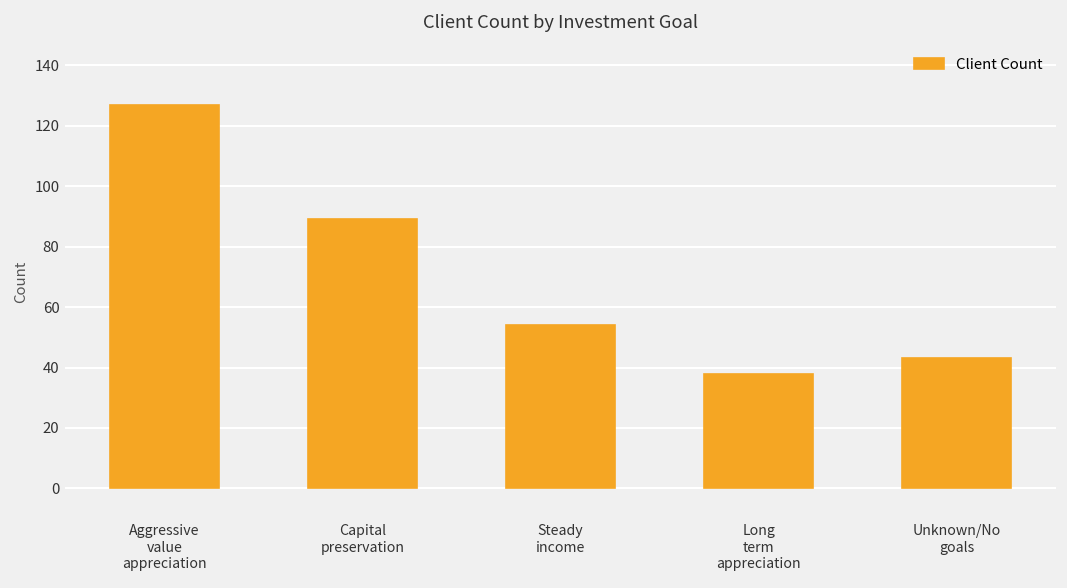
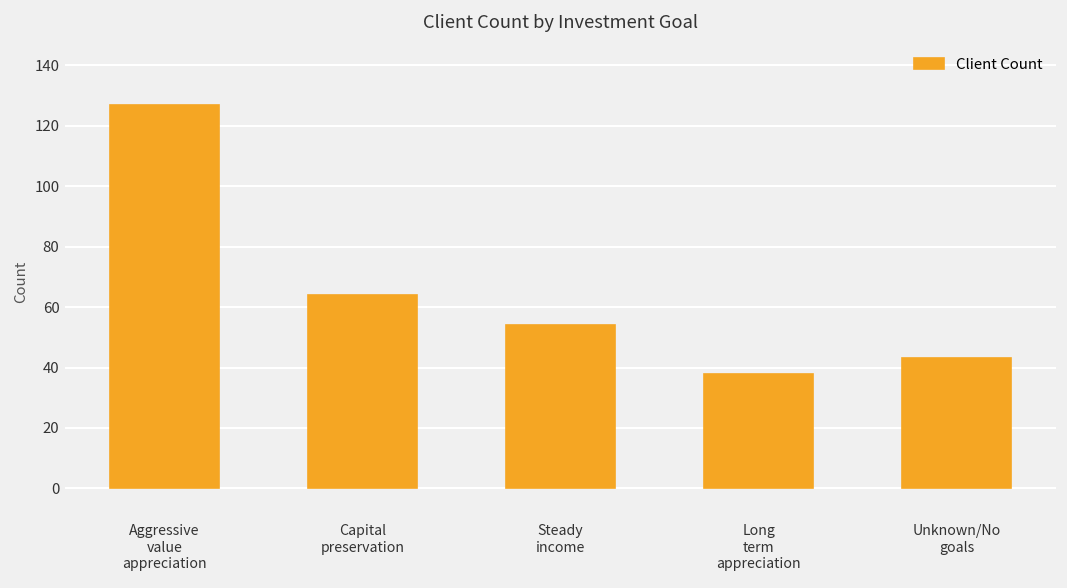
  {
    "Aggressive value appreciation": 127,
-   "Capital preservation": 89,
+   "Capital preservation": 64,
    "Steady income": 54,
    "Long term appreciation": 38,
    "Unknown/No goals": 43
  }
